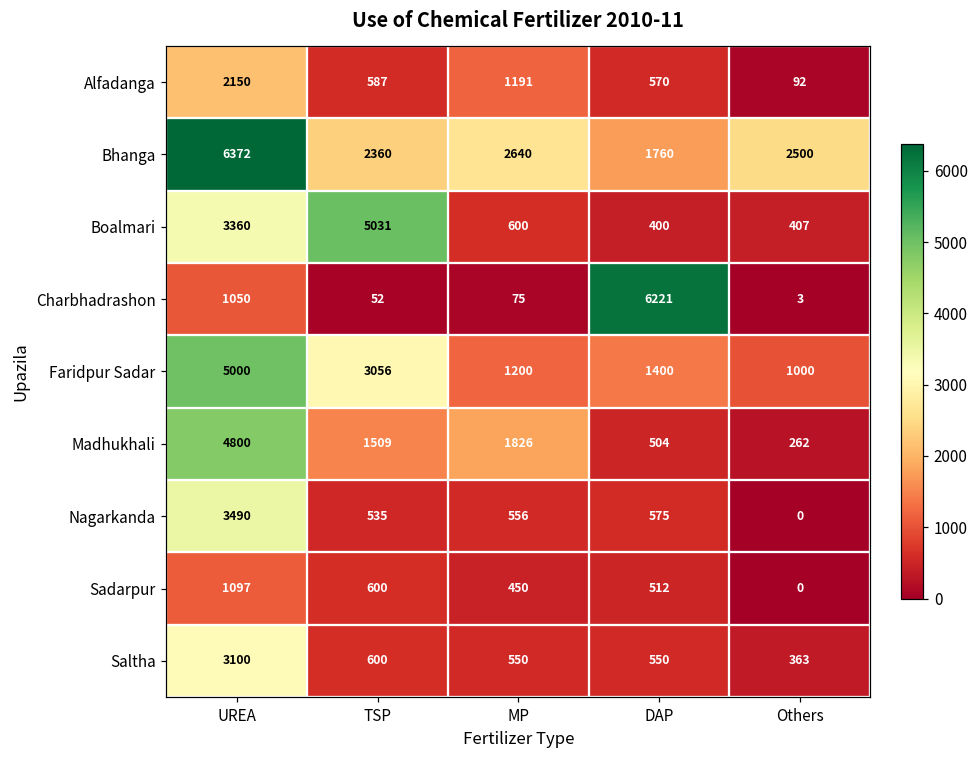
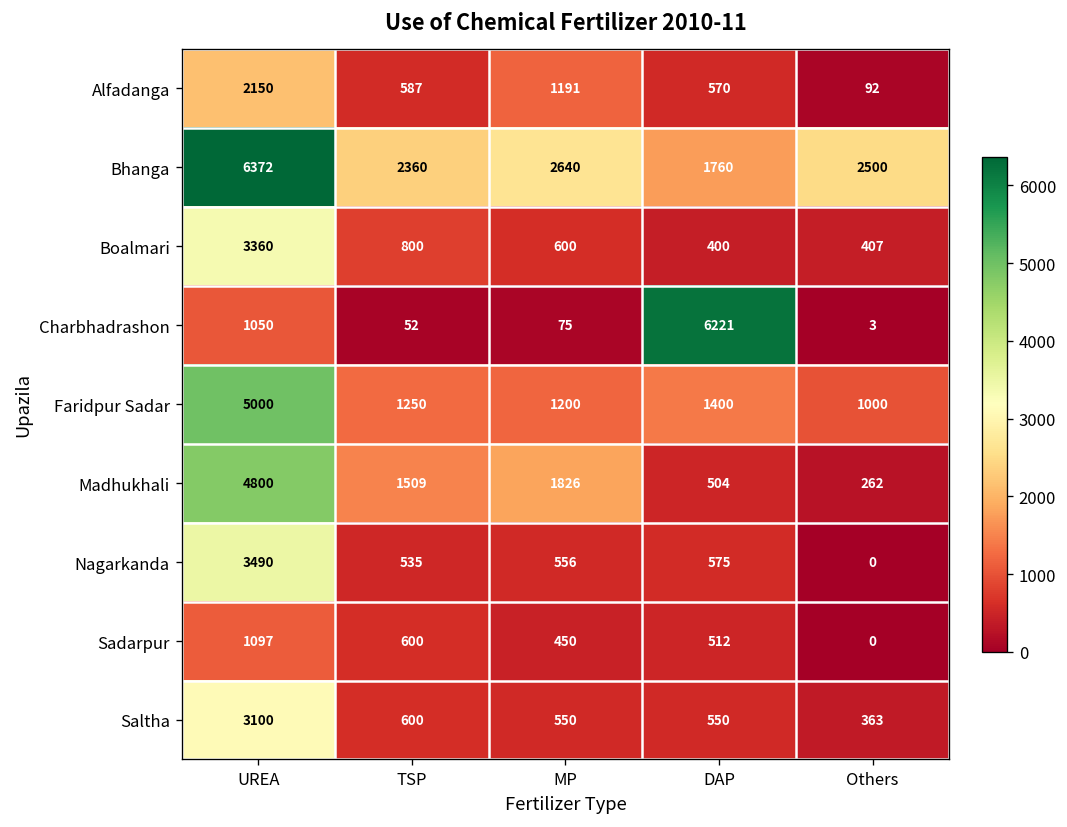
  {
    "Alfadanga": {
      "UREA": 2150,
      "TSP": 587,
      "MP": 1191,
      "DAP": 570,
      "Others": 92
    },
    "Bhanga": {
      "UREA": 6372,
      "TSP": 2360,
      "MP": 2640,
      "DAP": 1760,
      "Others": 2500
    },
    "Boalmari": {
      "UREA": 3360,
-     "TSP": 5031,
+     "TSP": 800,
      "MP": 600,
      "DAP": 400,
      "Others": 407
    },
    "Charbhadrashon": {
      "UREA": 1050,
      "TSP": 52,
      "MP": 75,
      "DAP": 6221,
      "Others": 3
    },
    "Faridpur Sadar": {
      "UREA": 5000,
-     "TSP": 3056,
+     "TSP": 1250,
      "MP": 1200,
      "DAP": 1400,
      "Others": 1000
    },
    "Madhukhali": {
      "UREA": 4800,
      "TSP": 1509,
      "MP": 1826,
      "DAP": 504,
      "Others": 262
    },
    "Nagarkanda": {
      "UREA": 3490,
      "TSP": 535,
      "MP": 556,
      "DAP": 575,
      "Others": 0
    },
    "Sadarpur": {
      "UREA": 1097,
      "TSP": 600,
      "MP": 450,
      "DAP": 512,
      "Others": 0
    },
    "Saltha": {
      "UREA": 3100,
      "TSP": 600,
      "MP": 550,
      "DAP": 550,
      "Others": 363
    }
  }
